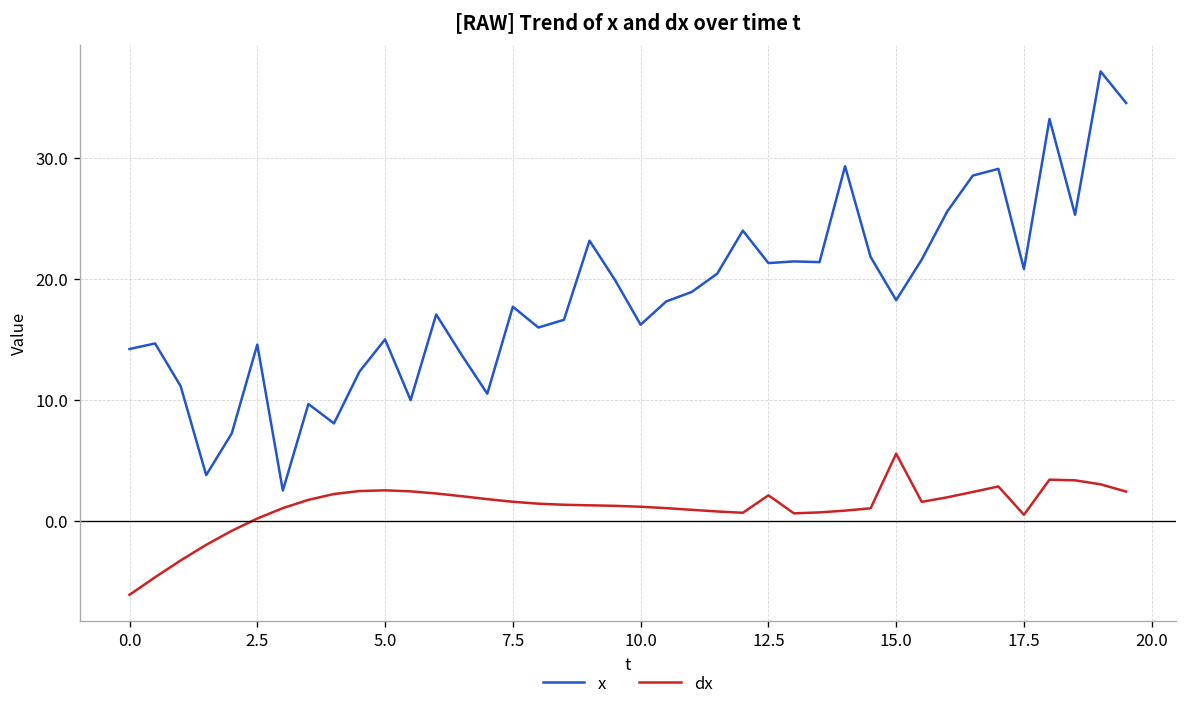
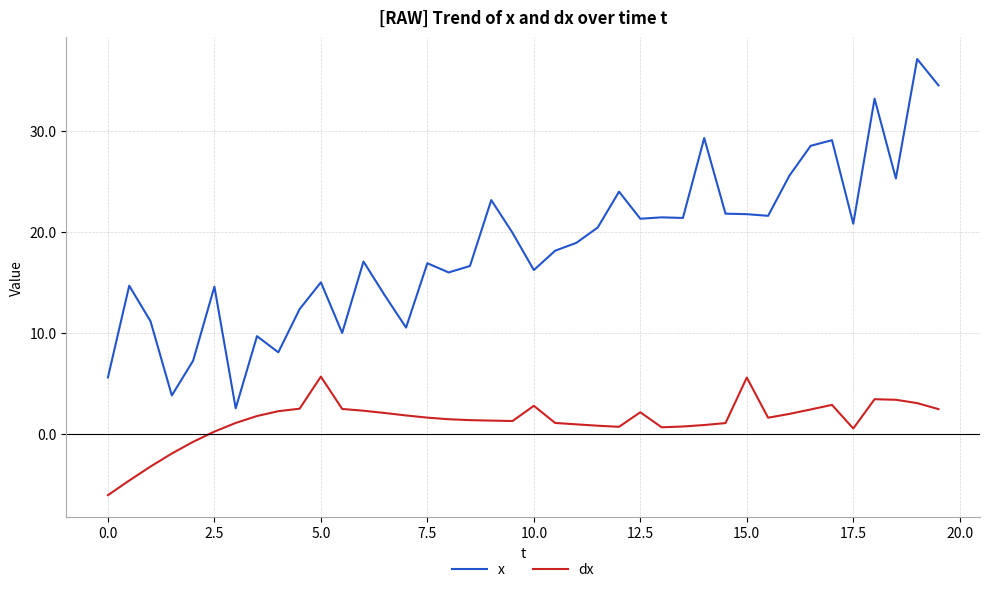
  {
    "x": {
-     "0.0": 14.2,
+     "0.0": 5.6,
      "2.5": 14.6,
      "5.0": 15.0,
-     "7.5": 17.7,
+     "7.5": 16.9,
      "10.0": 16.2,
      "12.5": 21.3,
-     "15.0": 18.3,
+     "15.0": 21.8,
      "17.5": 20.8
    },
    "dx": {
      "0.0": -6.1,
      "2.5": 0.2,
-     "5.0": 2.5,
+     "5.0": 5.7,
      "7.5": 1.6,
-     "10.0": 1.2,
+     "10.0": 2.8,
      "12.5": 2.1,
      "15.0": 5.6,
      "17.5": 0.5
    }
  }
